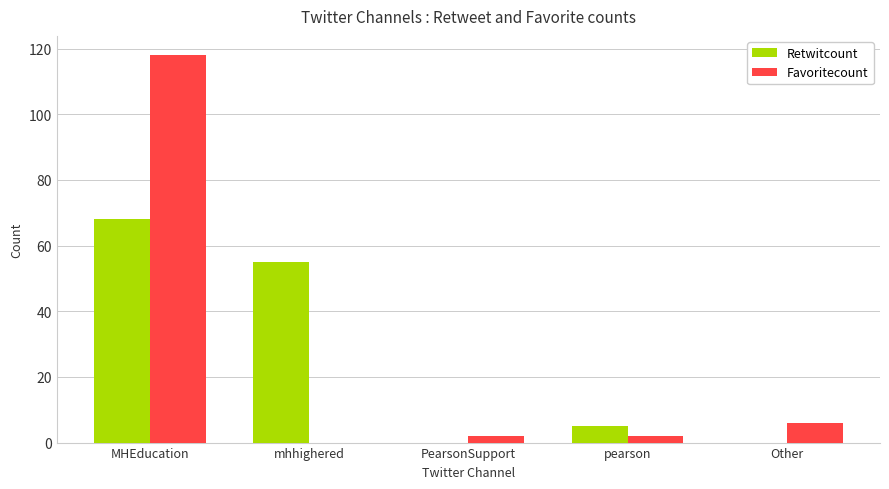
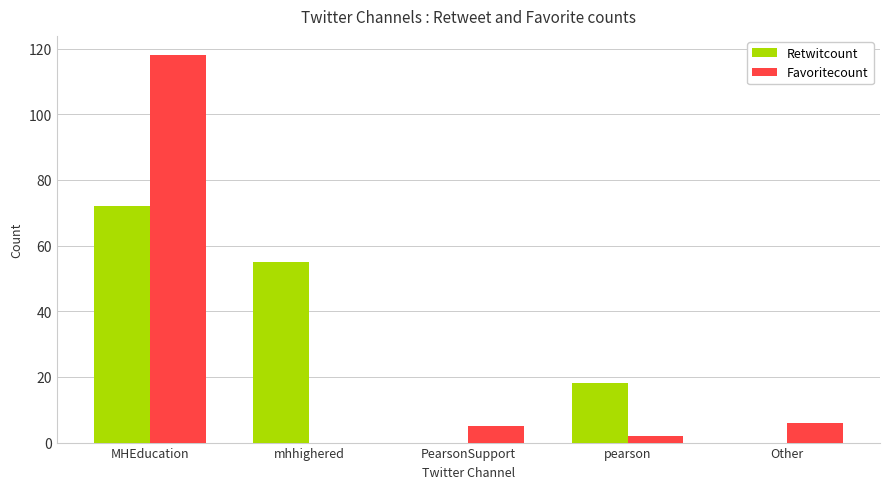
  {
    "Retwitcount": {
-     "MHEducation": 68,
+     "MHEducation": 72,
      "mhhighered": 55,
      "PearsonSupport": 0,
-     "pearson": 5,
+     "pearson": 18,
      "Other": 0
    },
    "Favoritecount": {
      "MHEducation": 118,
      "mhhighered": 0,
-     "PearsonSupport": 2,
+     "PearsonSupport": 5,
      "pearson": 2,
      "Other": 6
    }
  }
